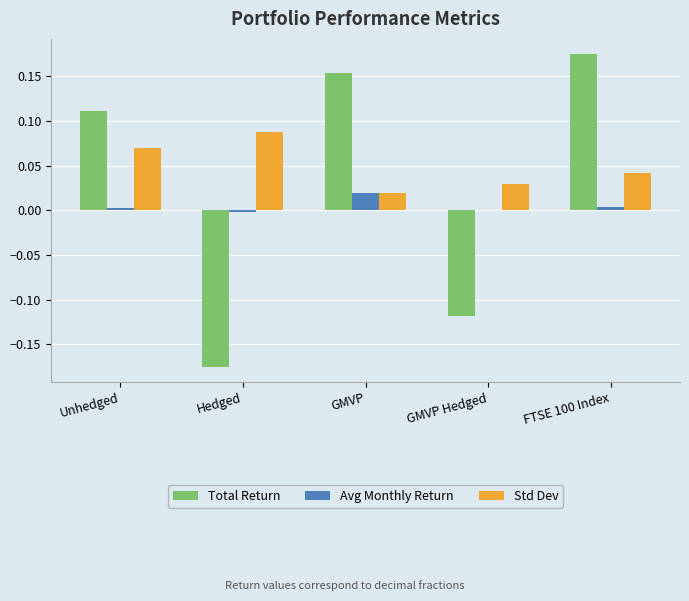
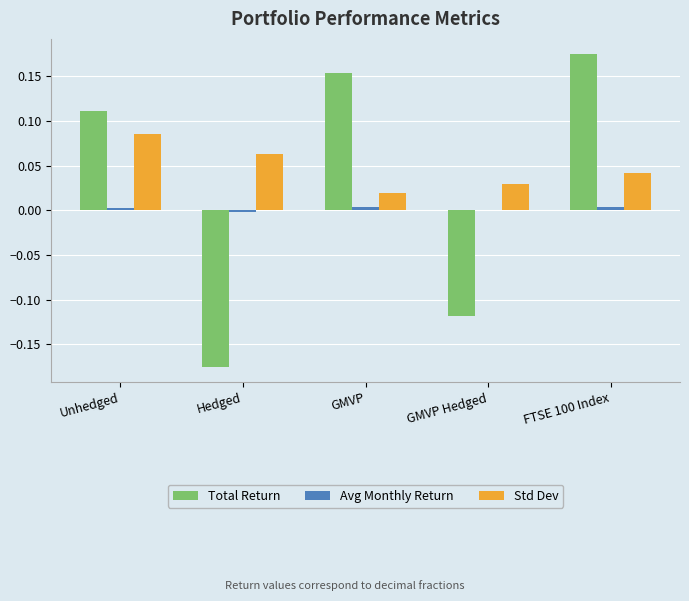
  {
    "Total Return": {
      "Unhedged": 0.11,
      "Hedged": -0.17,
      "GMVP": 0.15,
      "GMVP Hedged": -0.12,
      "FTSE 100 Index": 0.17
    },
    "Avg Monthly Return": {
-     "GMVP": 0.02,
+     "GMVP": 0.00,
      "FTSE 100 Index": 0.00
    },
    "Std Dev": {
-     "Unhedged": 0.07,
-     "Hedged": 0.09,
+     "Unhedged": 0.08,
+     "Hedged": 0.06,
      "GMVP": 0.02,
      "GMVP Hedged": 0.03,
      "FTSE 100 Index": 0.04
    }
  }
